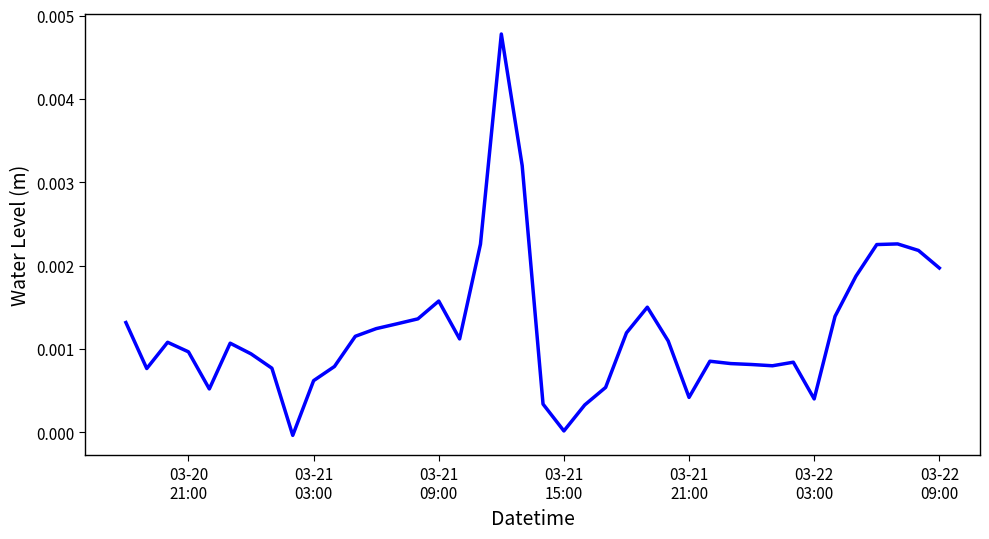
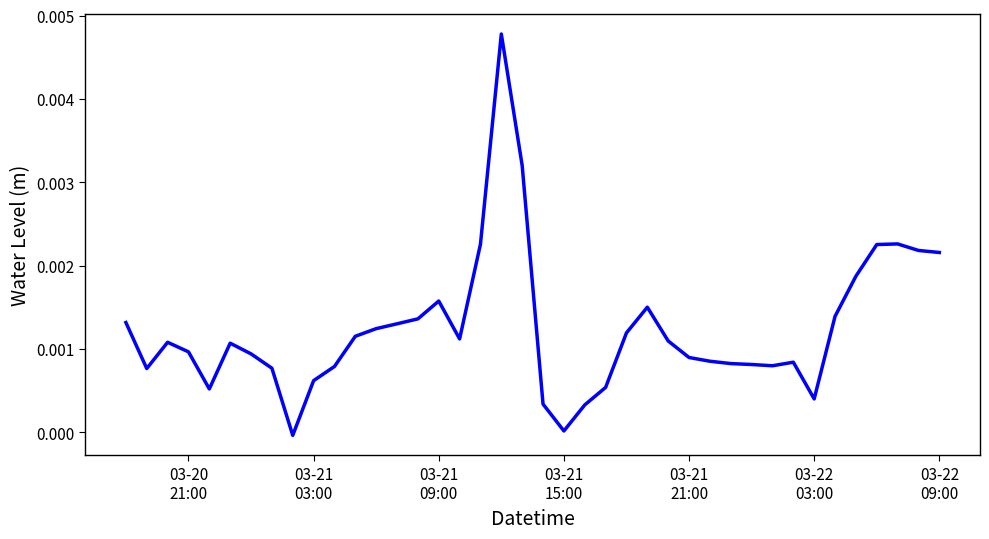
  {
    "03-20 21:00": 0.0010,
    "03-21 03:00": 0.0006,
    "03-21 09:00": 0.0016,
    "03-21 15:00": 0.0000,
-   "03-21 21:00": 0.0004,
+   "03-21 21:00": 0.0009,
    "03-22 03:00": 0.0004,
-   "03-22 09:00": 0.0020
+   "03-22 09:00": 0.0022
  }
